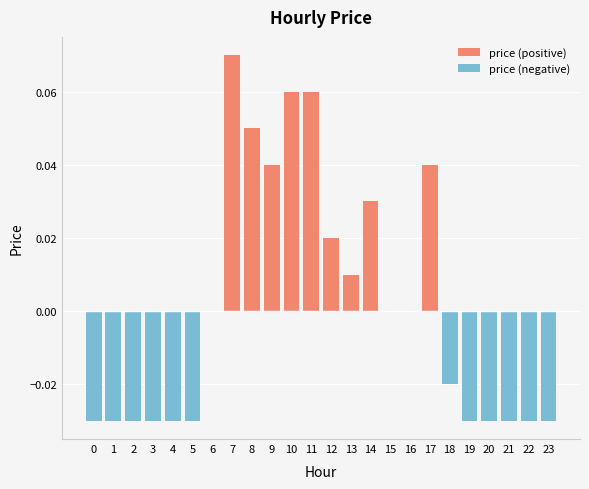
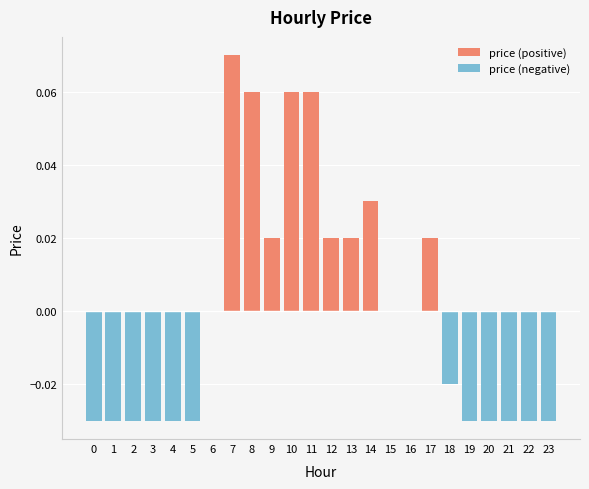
  {
    "price (positive)": {
      "0": 0.00,
      "1": 0.00,
      "2": 0.00,
      "3": 0.00,
      "4": 0.00,
      "5": 0.00,
      "6": 0.00,
      "7": 0.07,
-     "8": 0.05,
-     "9": 0.04,
+     "8": 0.06,
+     "9": 0.02,
      "10": 0.06,
      "11": 0.06,
      "12": 0.02,
-     "13": 0.01,
+     "13": 0.02,
      "14": 0.03,
      "15": 0.00,
      "16": 0.00,
-     "17": 0.04,
+     "17": 0.02,
      "18": 0.00,
      "19": 0.00,
      "20": 0.00,
      "21": 0.00,
      "22": 0.00,
      "23": 0.00
    },
    "price (negative)": {
      "0": -0.03,
      "1": -0.03,
      "2": -0.03,
      "3": -0.03,
      "4": -0.03,
      "5": -0.03,
      "6": 0.00,
      "7": 0.00,
      "8": 0.00,
      "9": 0.00,
      "10": 0.00,
      "11": 0.00,
      "12": 0.00,
      "13": 0.00,
      "14": 0.00,
      "15": 0.00,
      "16": 0.00,
      "17": 0.00,
      "18": -0.02,
      "19": -0.03,
      "20": -0.03,
      "21": -0.03,
      "22": -0.03,
      "23": -0.03
    }
  }
